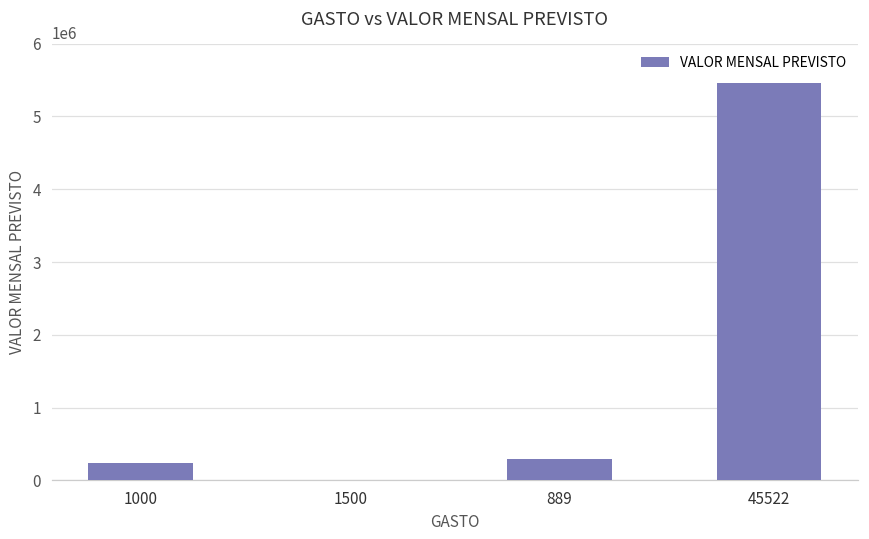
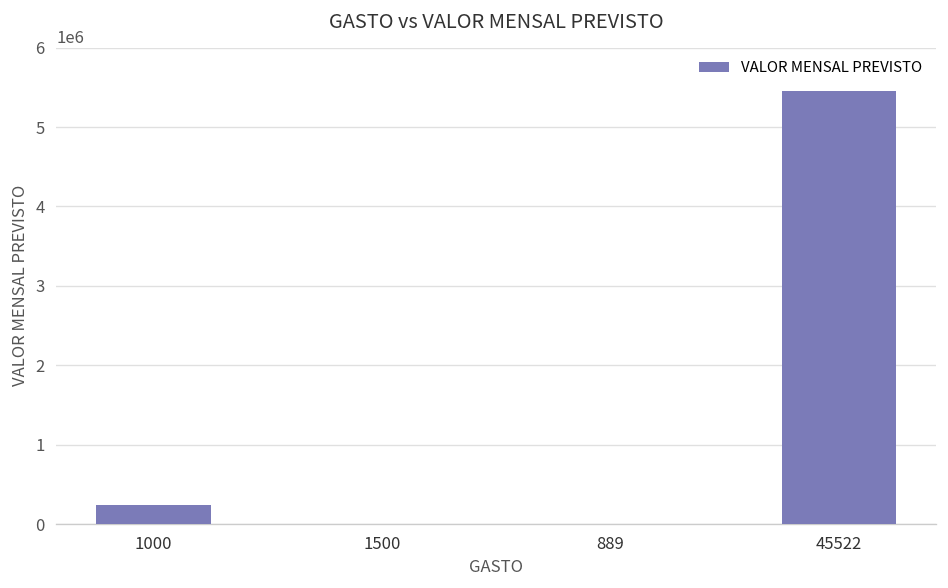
  {
    "1000": 200000,
-   "889": 300000,
+   "889": 0,
    "45522": 5500000
  }
